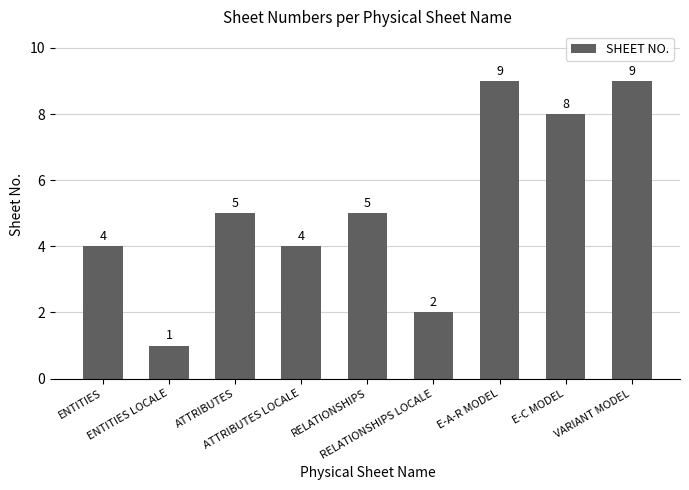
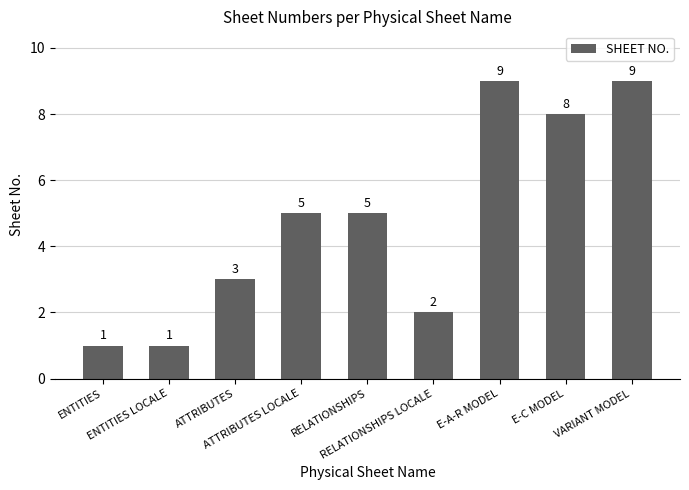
  {
-   "ENTITIES": 4,
+   "ENTITIES": 1,
    "ENTITIES LOCALE": 1,
-   "ATTRIBUTES": 5,
-   "ATTRIBUTES LOCALE": 4,
+   "ATTRIBUTES": 3,
+   "ATTRIBUTES LOCALE": 5,
    "RELATIONSHIPS": 5,
    "RELATIONSHIPS LOCALE": 2,
    "E-A-R MODEL": 9,
    "E-C MODEL": 8,
    "VARIANT MODEL": 9
  }
